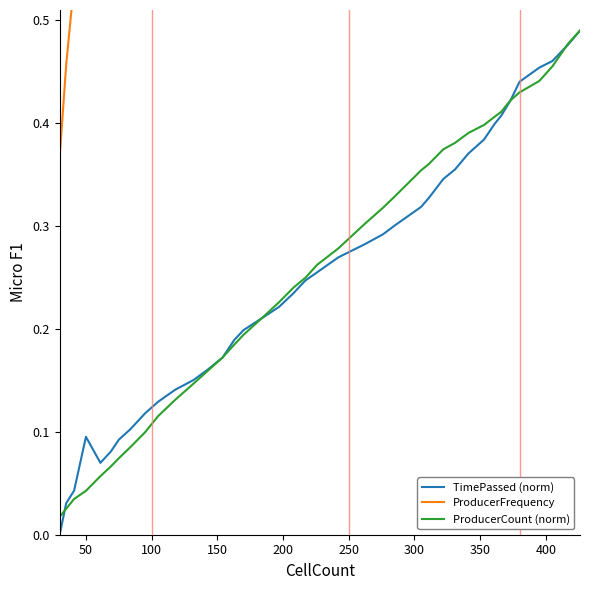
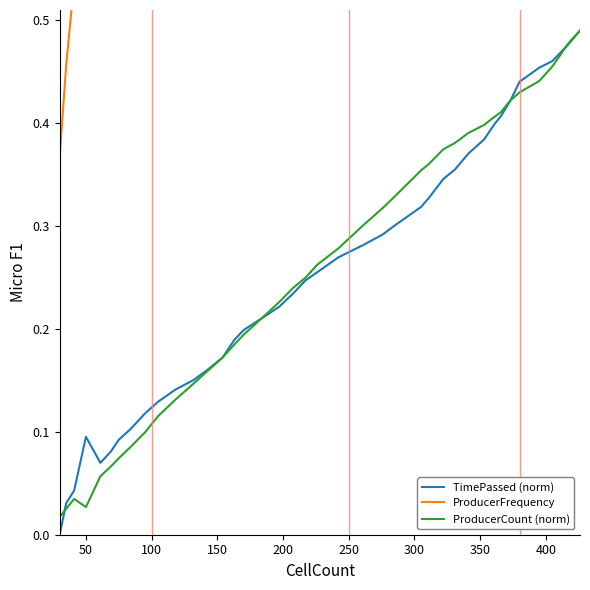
  {
    "TimePassed (norm)": {
      "50": 0.095
    },
    "ProducerCount (norm)": {
-     "50": 0.043
+     "50": 0.027
    }
  }
